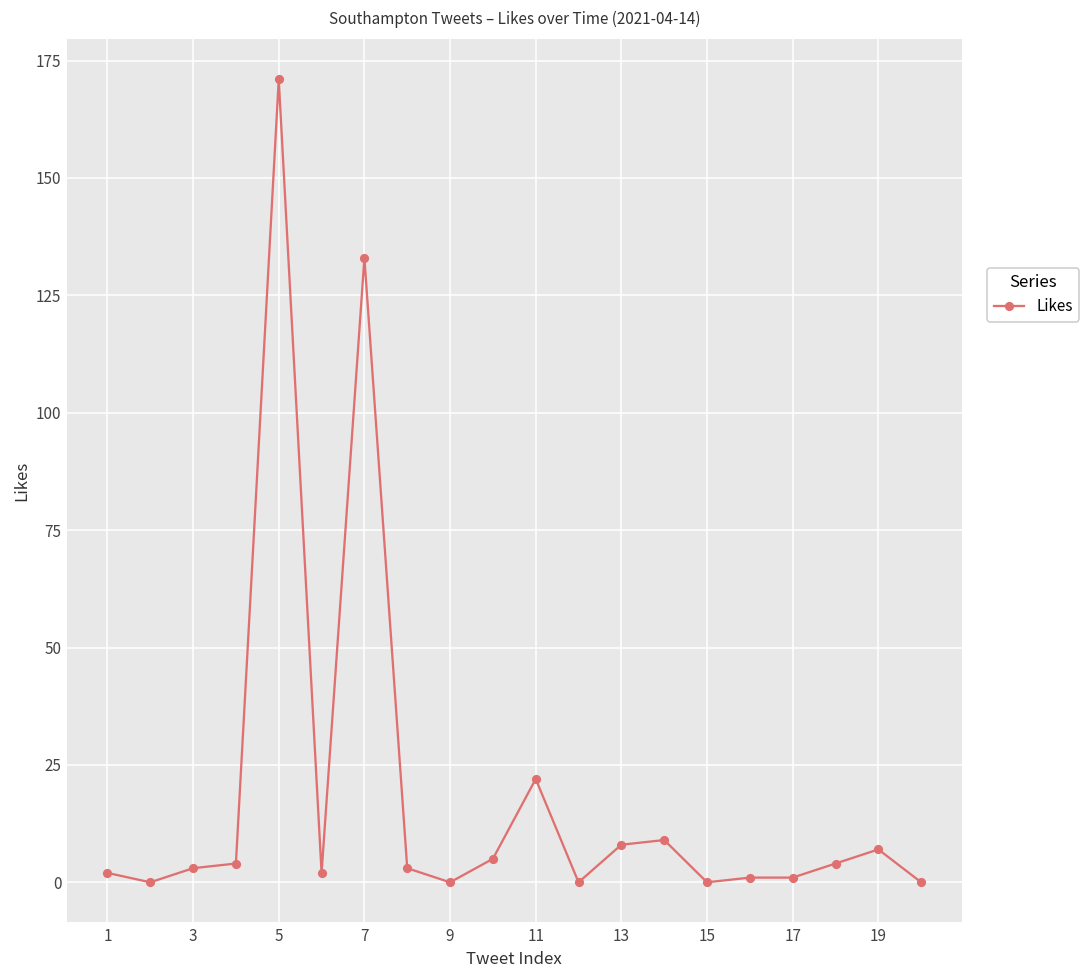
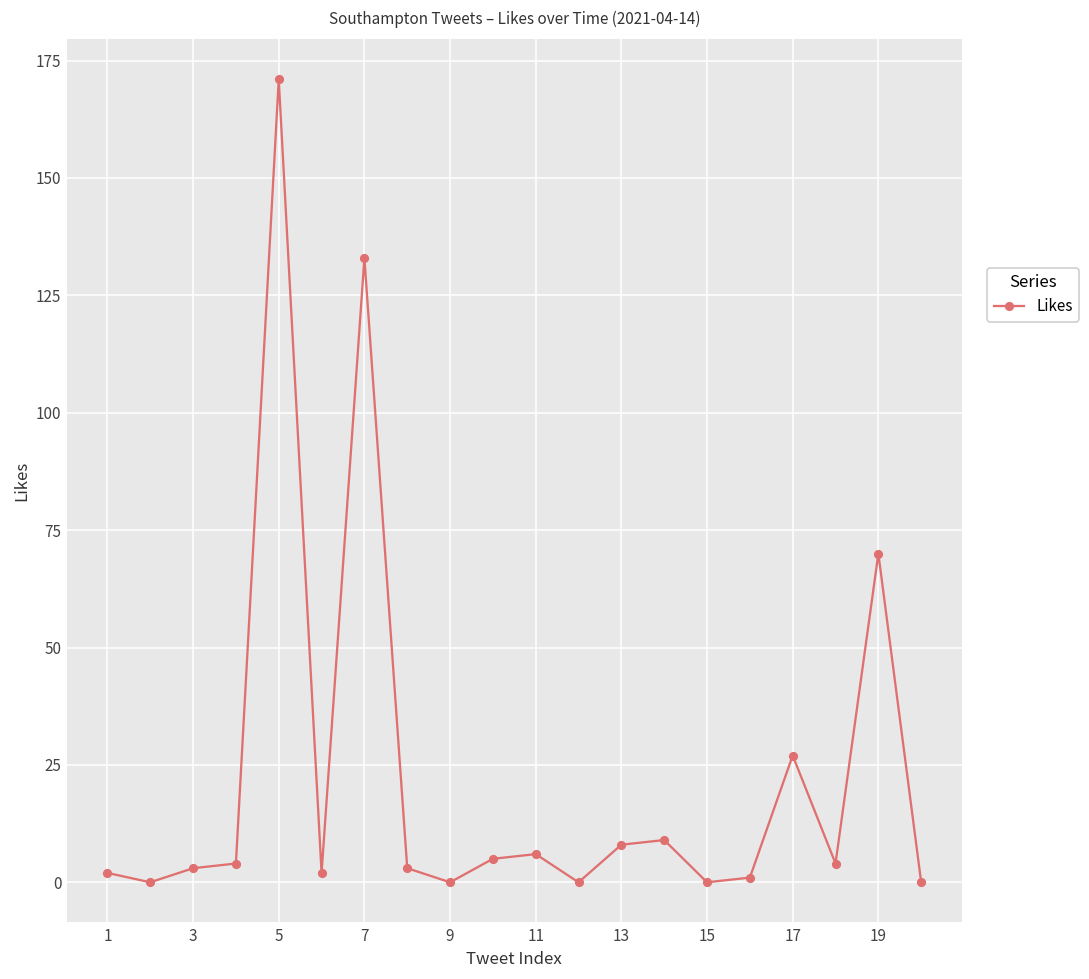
  {
    "1": 2,
    "3": 3,
    "5": 171,
    "7": 133,
    "9": 0,
-   "11": 22,
+   "11": 6,
    "13": 8,
    "15": 0,
-   "17": 1,
-   "19": 7
+   "17": 27,
+   "19": 70
  }
